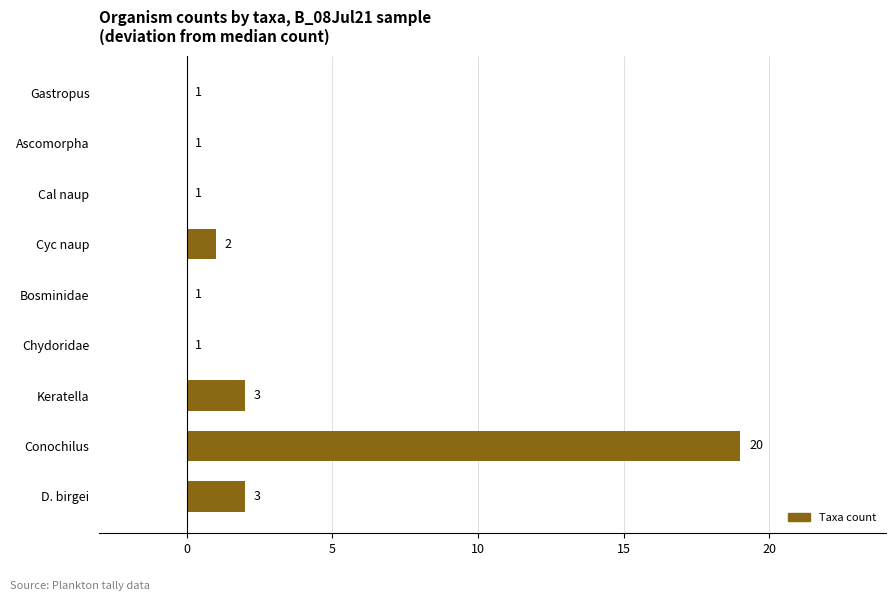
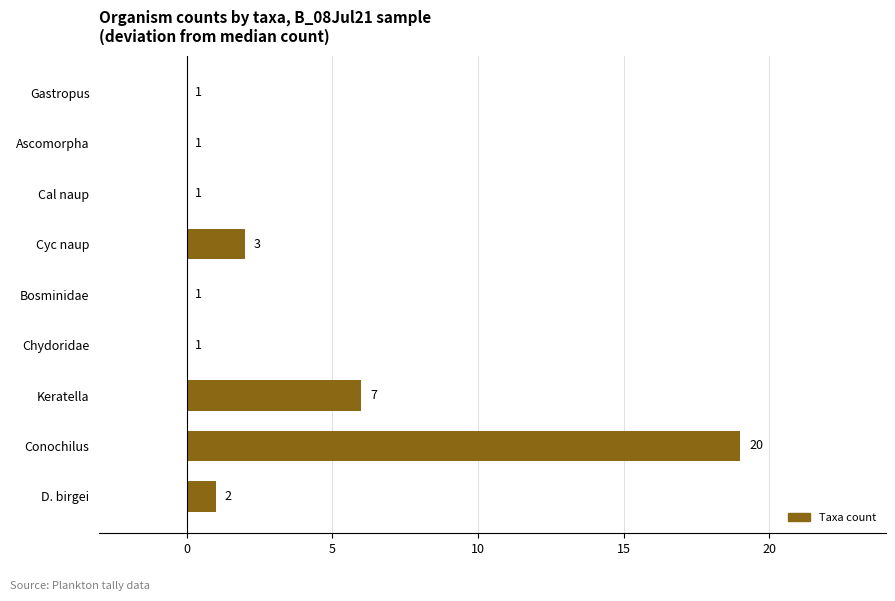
  {
-   "Cyc naup": 2,
-   "Keratella": 3,
-   "D. birgei": 3
+   "Cyc naup": 3,
+   "Keratella": 7,
+   "D. birgei": 2
  }
